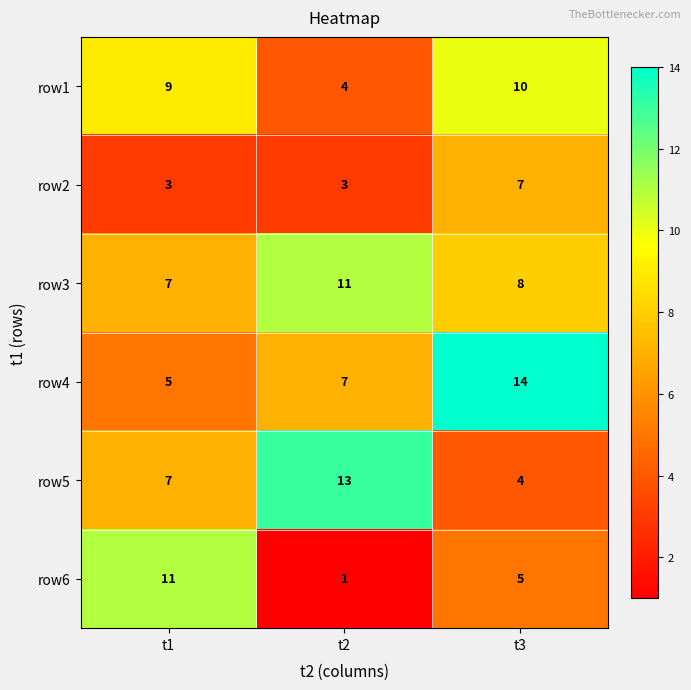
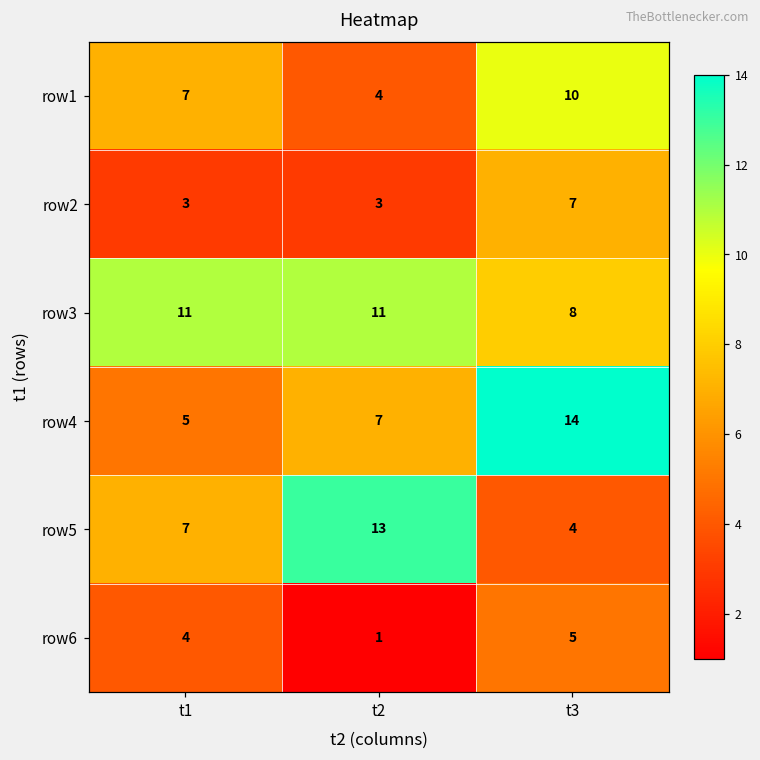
  {
    "row1": {
-     "t1": 9,
+     "t1": 7,
      "t2": 4,
      "t3": 10
    },
    "row2": {
      "t1": 3,
      "t2": 3,
      "t3": 7
    },
    "row3": {
-     "t1": 7,
+     "t1": 11,
      "t2": 11,
      "t3": 8
    },
    "row4": {
      "t1": 5,
      "t2": 7,
      "t3": 14
    },
    "row5": {
      "t1": 7,
      "t2": 13,
      "t3": 4
    },
    "row6": {
-     "t1": 11,
+     "t1": 4,
      "t2": 1,
      "t3": 5
    }
  }
